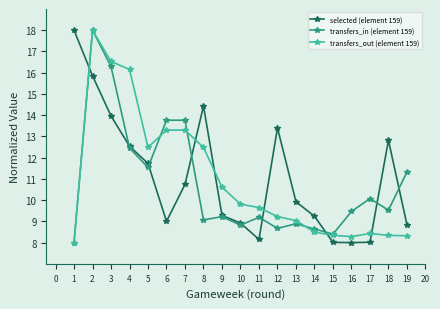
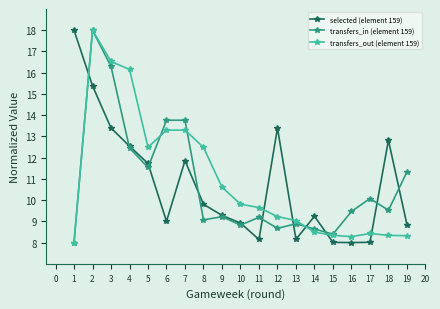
  {
    "selected (element 159)": {
      "1": 18.0,
-     "2": 15.9,
-     "3": 14.0,
+     "2": 15.4,
+     "3": 13.4,
      "5": 11.7,
      "6": 9.0,
-     "7": 10.7,
-     "8": 14.4,
+     "7": 11.9,
+     "8": 9.8,
      "11": 8.1,
      "12": 13.4,
-     "13": 9.9,
+     "13": 8.2,
      "14": 9.2,
      "15": 8.0,
      "16": 8.0,
      "17": 8.0,
      "18": 12.8,
      "19": 8.8
    }
  }
